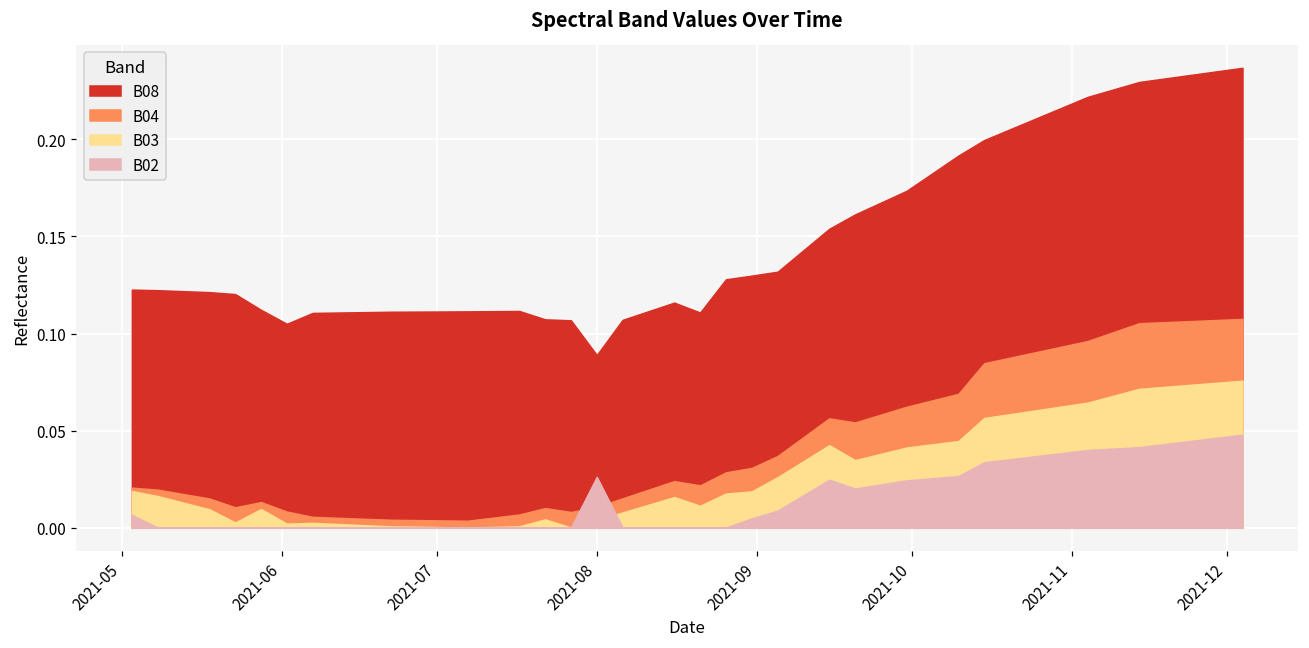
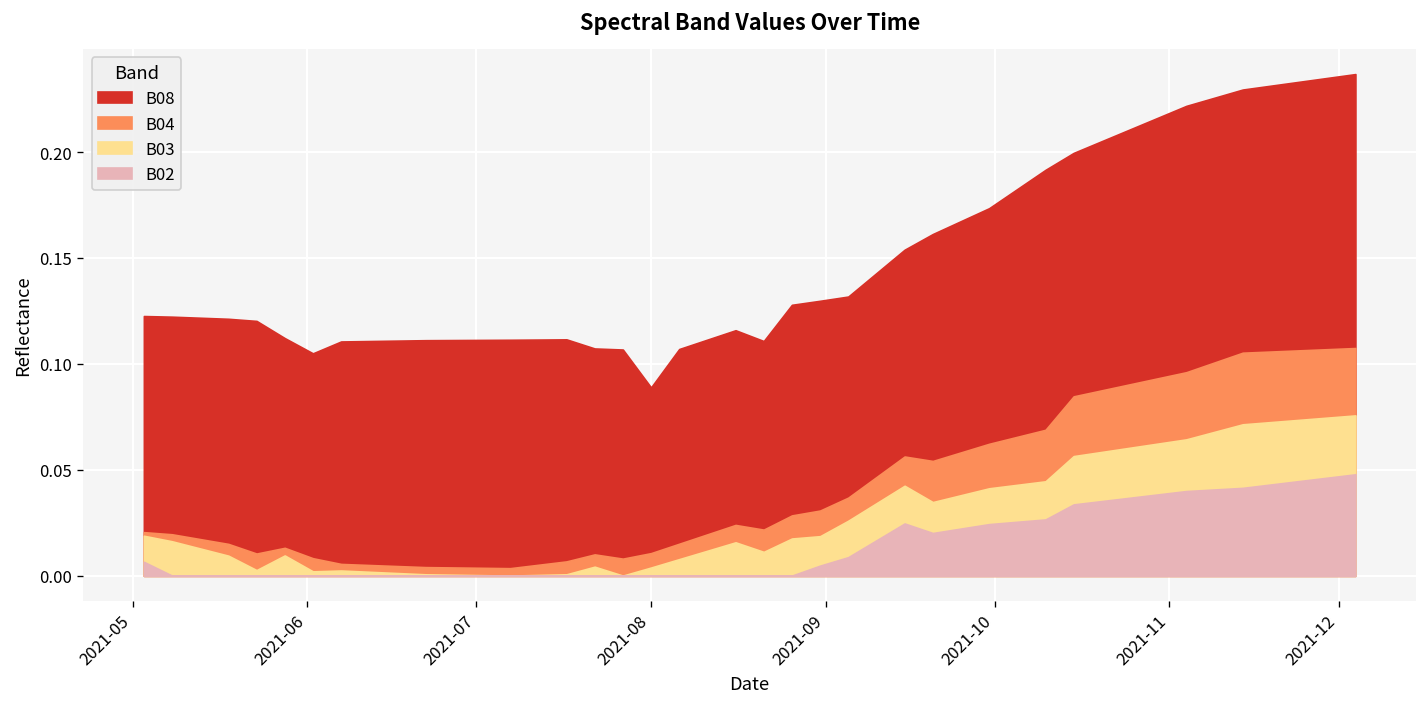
  {
    "B08": {
      "2021-08": 0.089
    },
    "B02": {
-     "2021-08": 0.026
+     "2021-08": 0.000
    }
  }
